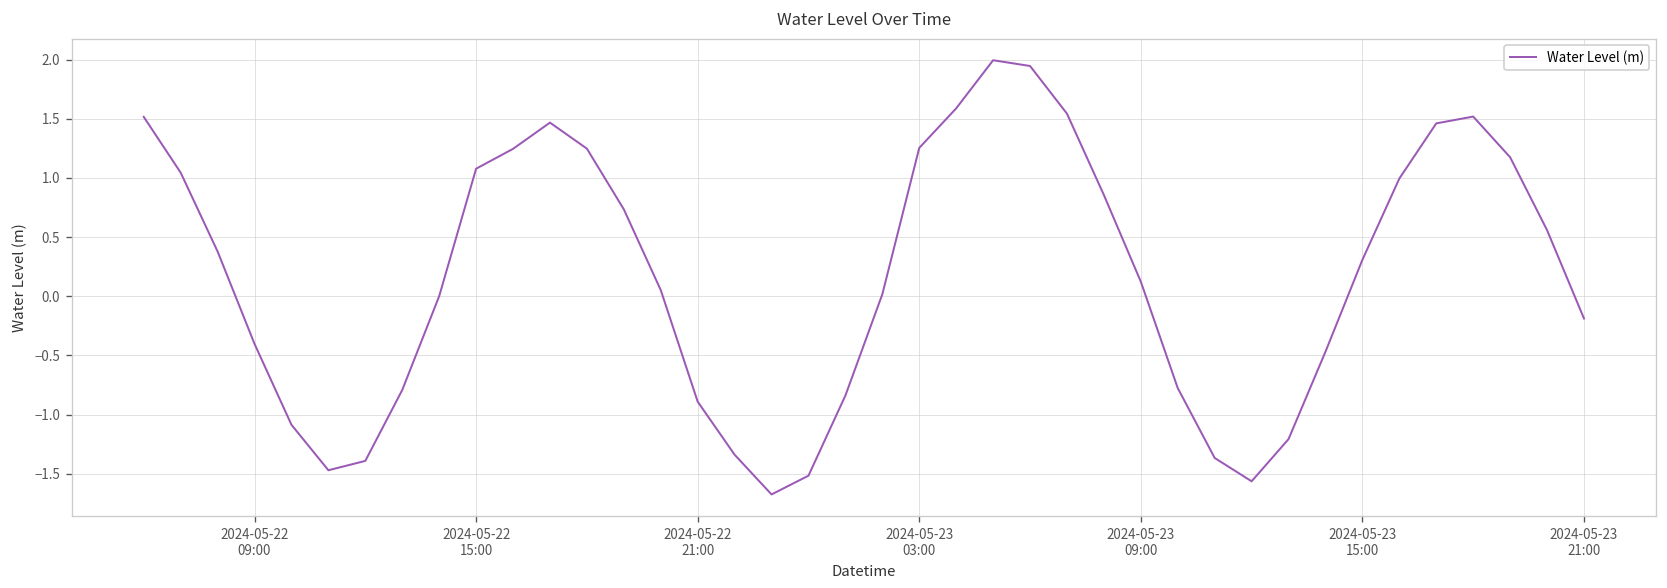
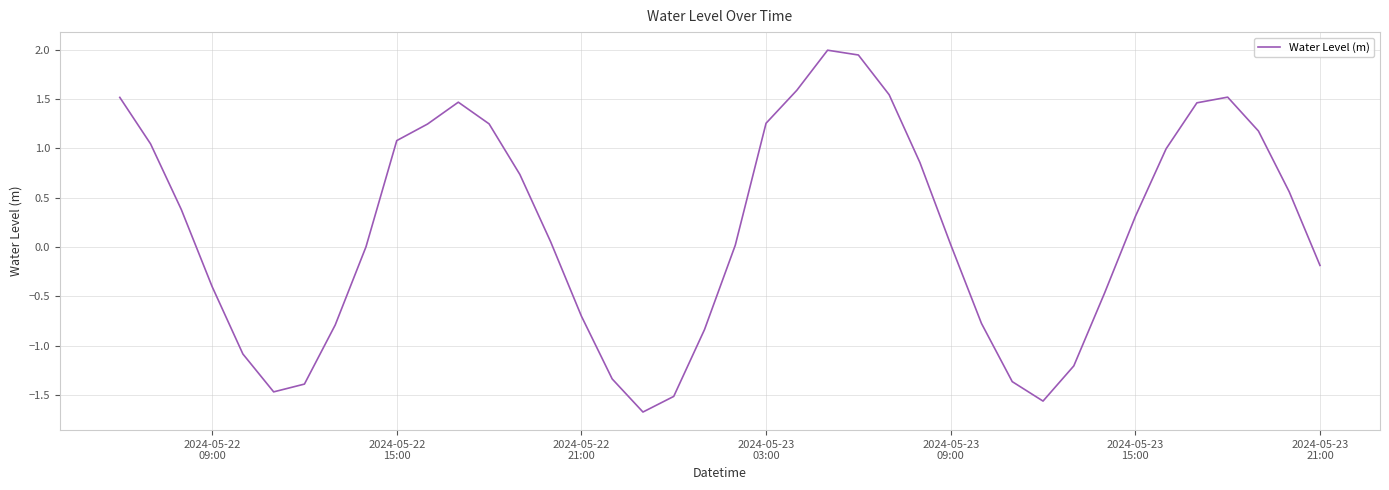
  {
    "2024-05-22 09:00": -0.4,
    "2024-05-22 15:00": 1.1,
-   "2024-05-22 21:00": -0.9,
+   "2024-05-22 21:00": -0.7,
    "2024-05-23 03:00": 1.3,
-   "2024-05-23 09:00": 0.1,
+   "2024-05-23 09:00": 0.0,
    "2024-05-23 15:00": 0.3,
    "2024-05-23 21:00": -0.2
  }
